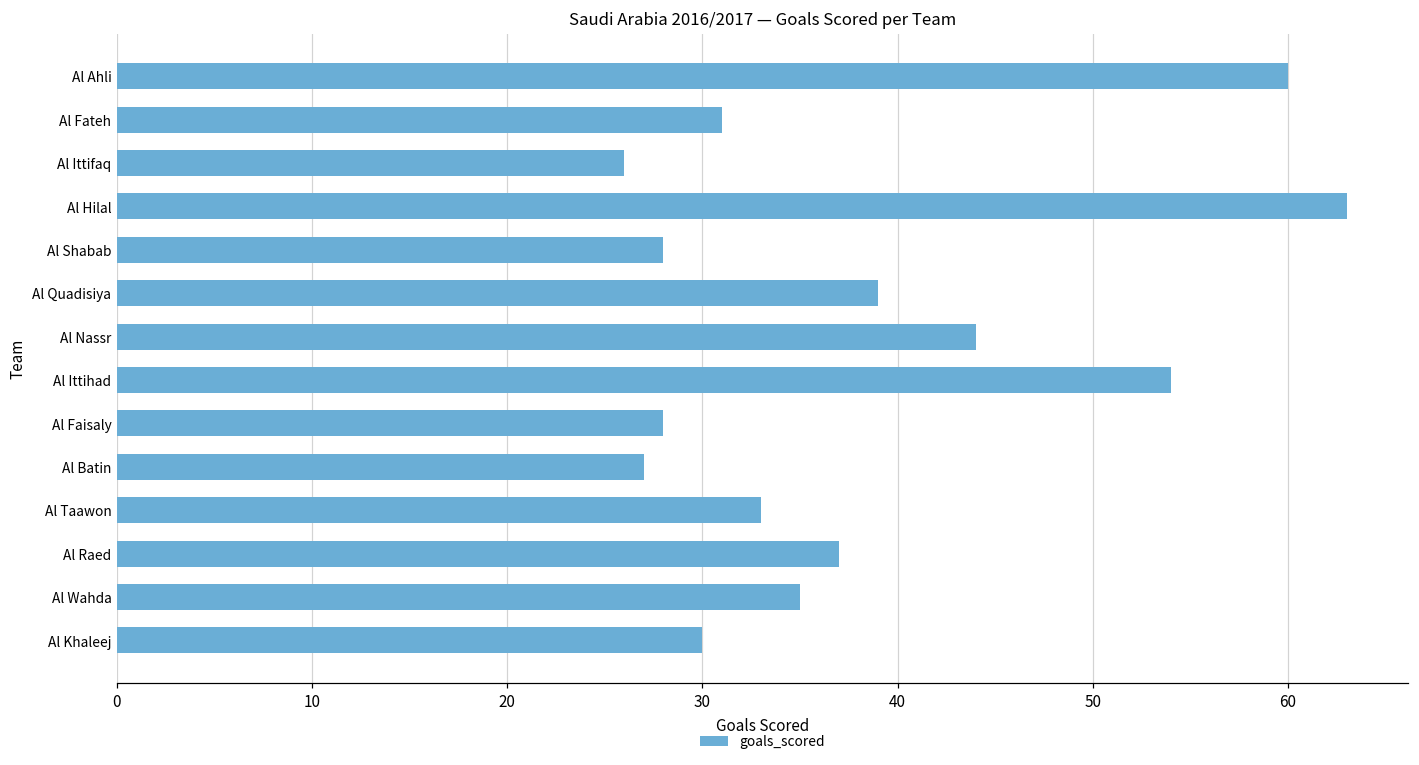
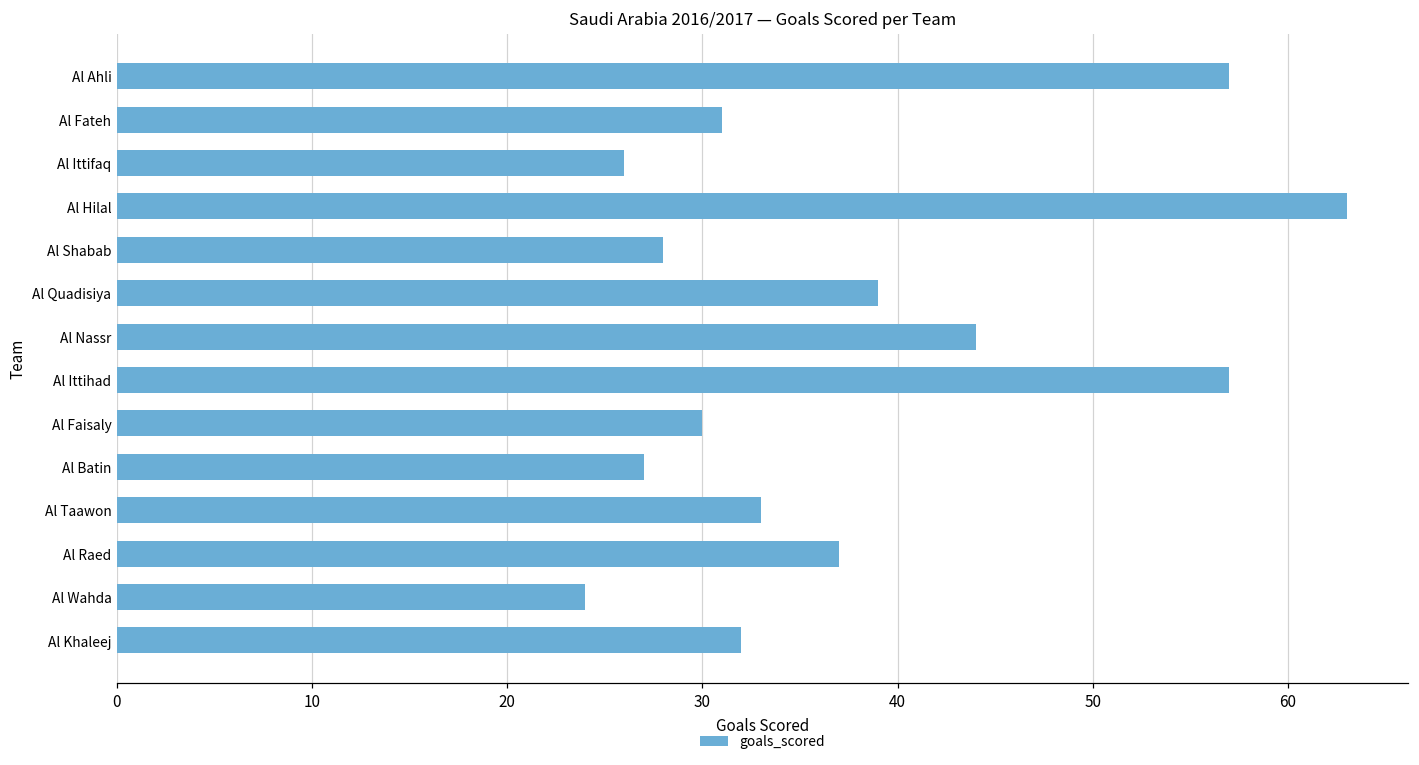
  {
-   "Al Ahli": 60,
+   "Al Ahli": 57,
    "Al Fateh": 31,
    "Al Ittifaq": 26,
    "Al Hilal": 63,
    "Al Shabab": 28,
    "Al Quadisiya": 39,
    "Al Nassr": 44,
-   "Al Ittihad": 54,
-   "Al Faisaly": 28,
+   "Al Ittihad": 57,
+   "Al Faisaly": 30,
    "Al Batin": 27,
    "Al Taawon": 33,
    "Al Raed": 37,
-   "Al Wahda": 35,
-   "Al Khaleej": 30
+   "Al Wahda": 24,
+   "Al Khaleej": 32
  }
